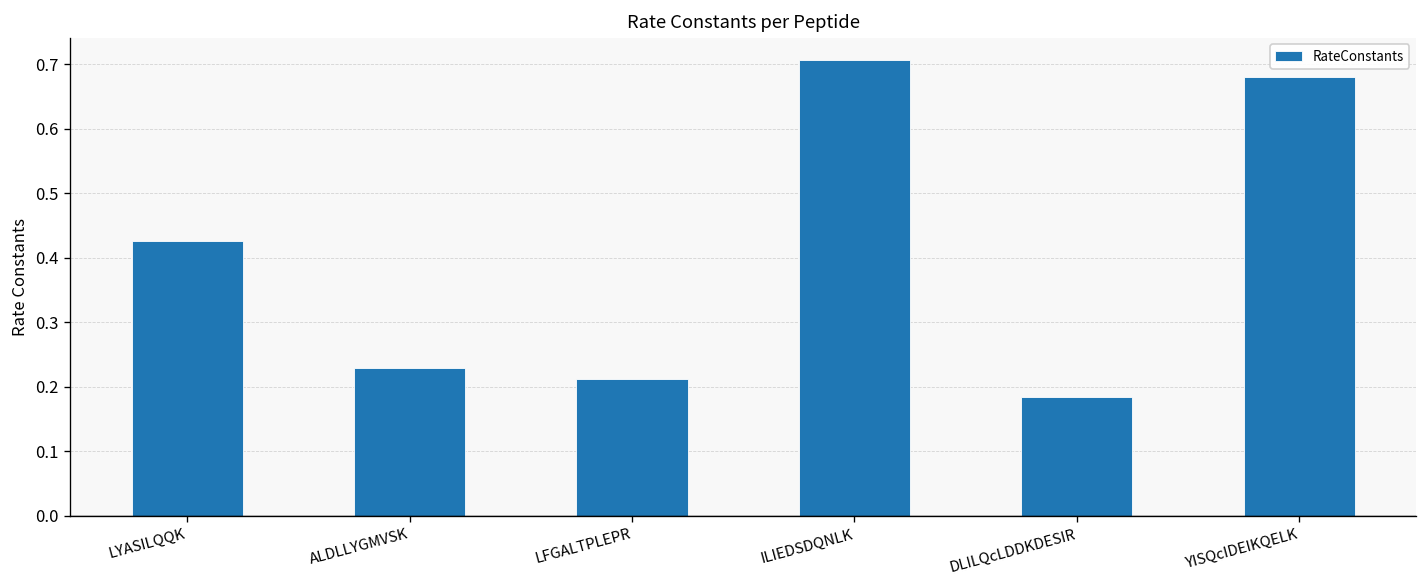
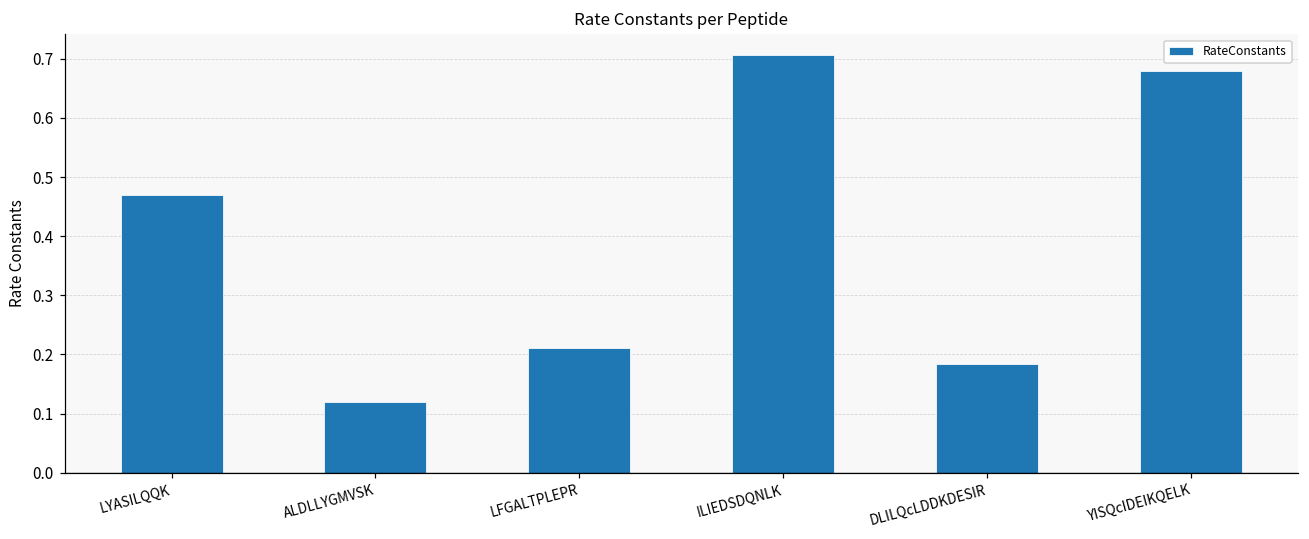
  {
-   "LYASILQQK": 0.43,
-   "ALDLLYGMVSK": 0.23,
+   "LYASILQQK": 0.47,
+   "ALDLLYGMVSK": 0.12,
    "LFGALTPLEPR": 0.21,
    "ILIEDSDQNLK": 0.71,
    "DLILQcLDDKDESIR": 0.18,
    "YISQcIDEIKQELK": 0.68
  }
